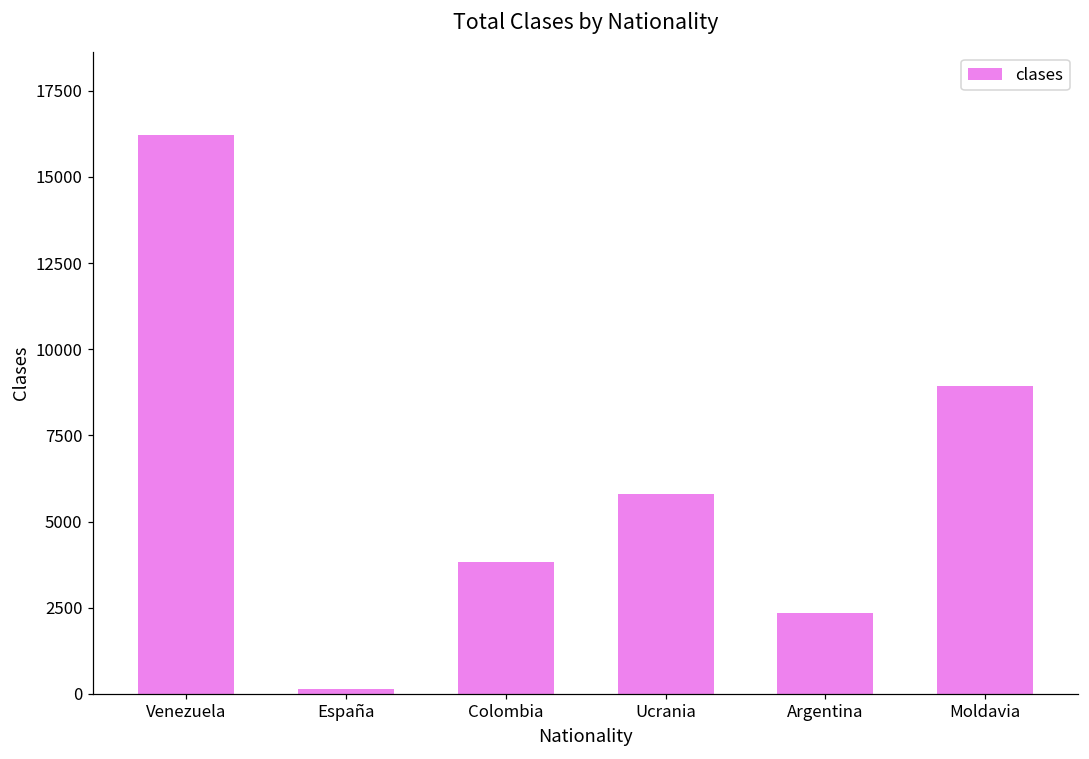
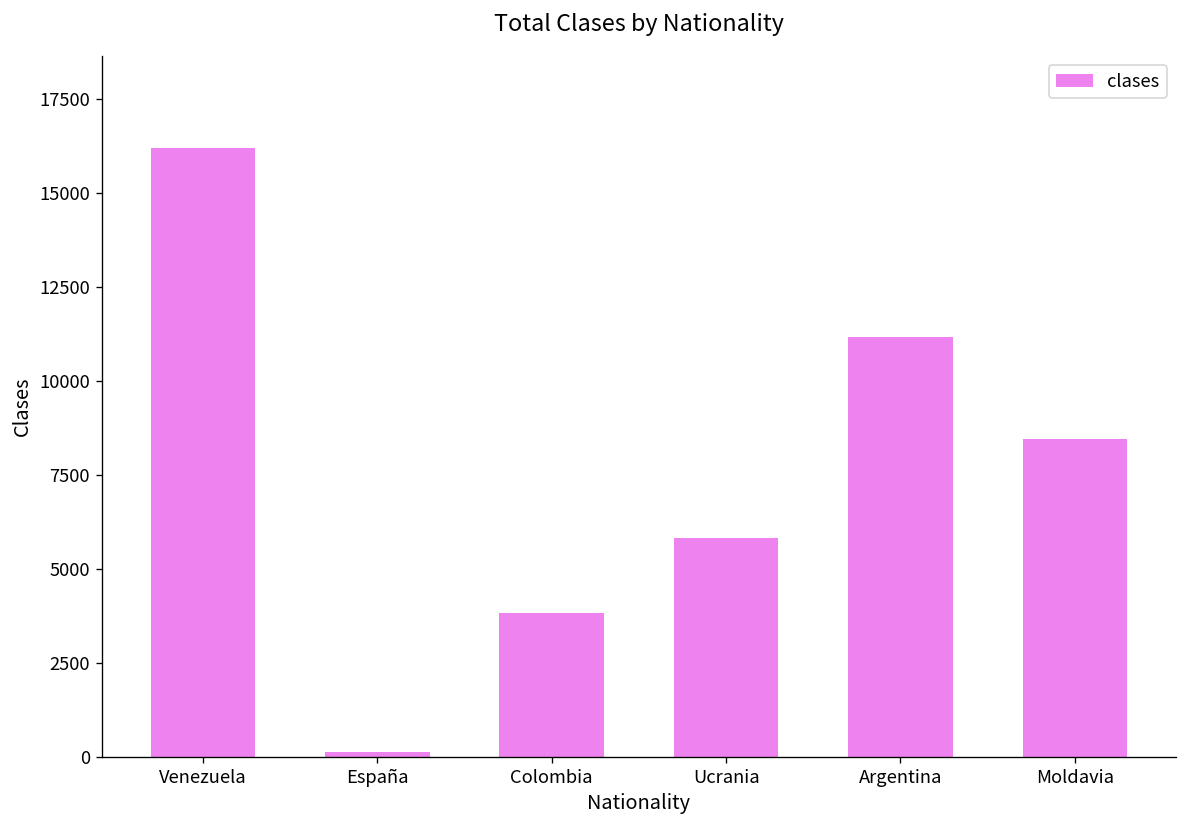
  {
    "Venezuela": 16200,
    "España": 100,
    "Colombia": 3800,
    "Ucrania": 5800,
-   "Argentina": 2300,
-   "Moldavia": 8900
+   "Argentina": 11200,
+   "Moldavia": 8500
  }
